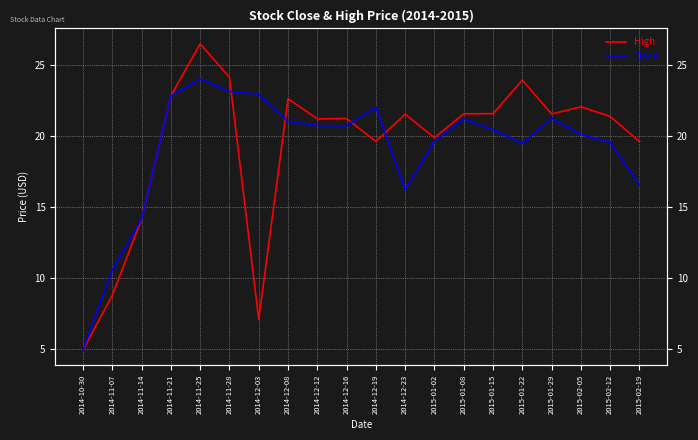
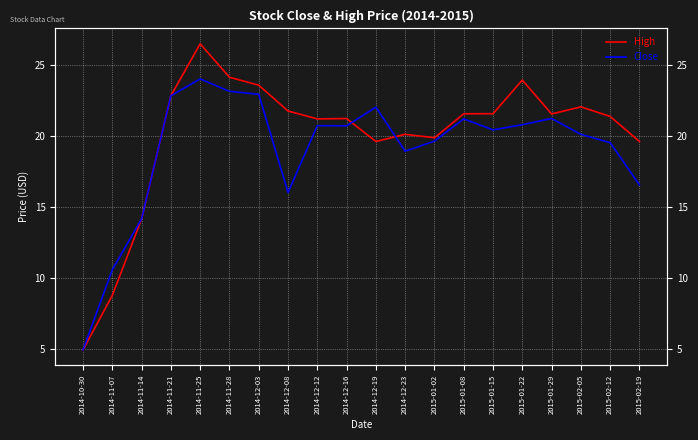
  {
    "High": {
      "2014-11-07": 8.8,
      "2014-11-25": 26.5,
      "2014-11-28": 24.1,
-     "2014-12-03": 7.1,
-     "2014-12-08": 22.6,
+     "2014-12-03": 23.6,
+     "2014-12-08": 21.7,
      "2014-12-12": 21.2,
      "2014-12-16": 21.2,
      "2014-12-19": 19.6,
-     "2014-12-23": 21.5,
+     "2014-12-23": 20.1,
      "2015-01-02": 19.9,
      "2015-01-08": 21.6,
      "2015-01-15": 21.6,
      "2015-01-22": 23.9,
      "2015-01-29": 21.5,
      "2015-02-05": 22.0,
      "2015-02-12": 21.4,
      "2015-02-19": 19.6
    },
    "Close": {
      "2014-11-07": 10.6,
      "2014-11-25": 24.0,
      "2014-11-28": 23.1,
      "2014-12-03": 22.9,
-     "2014-12-08": 21.0,
+     "2014-12-08": 16.0,
      "2014-12-12": 20.7,
      "2014-12-16": 20.7,
      "2014-12-19": 22.0,
-     "2014-12-23": 16.2,
+     "2014-12-23": 18.9,
      "2015-01-02": 19.6,
      "2015-01-08": 21.2,
      "2015-01-15": 20.4,
-     "2015-01-22": 19.5,
+     "2015-01-22": 20.8,
      "2015-01-29": 21.2,
      "2015-02-05": 20.1,
      "2015-02-12": 19.5,
      "2015-02-19": 16.6
    }
  }
